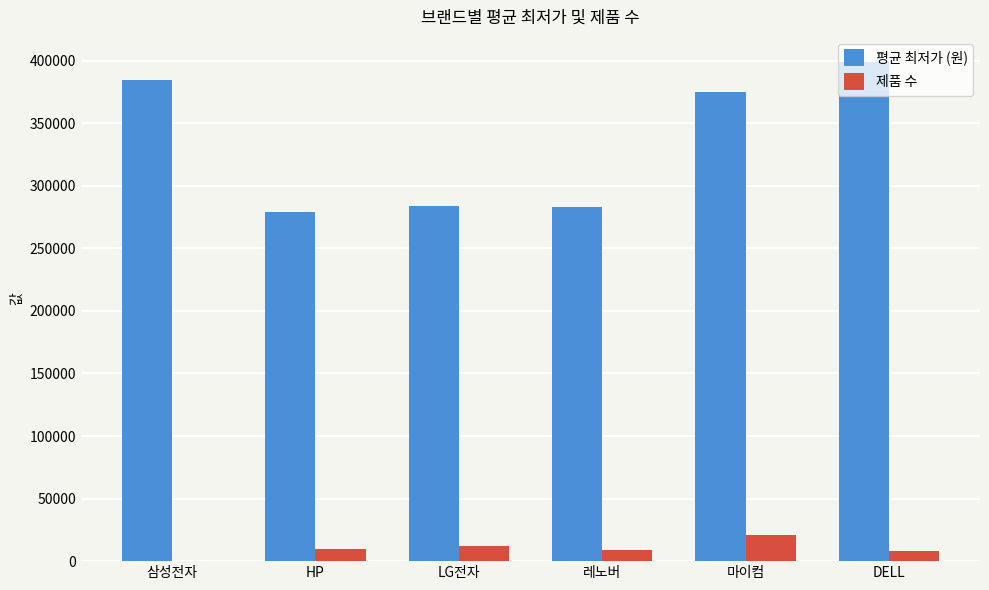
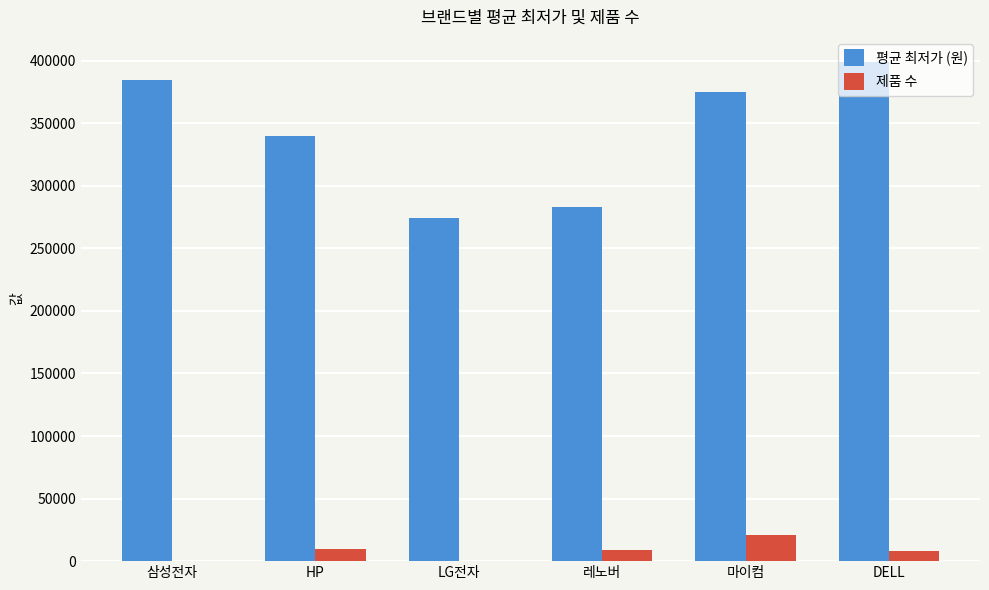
  {
    "평균 최저가 (원)": {
      "삼성전자": 385000,
-     "HP": 279000,
-     "LG전자": 284000,
+     "HP": 340000,
+     "LG전자": 274000,
      "레노버": 283000,
      "마이컴": 375000
    },
    "제품 수": {
      "HP": 10000,
-     "LG전자": 12000,
+     "LG전자": 0,
      "레노버": 9000,
      "마이컴": 21000,
      "DELL": 8000
    }
  }
